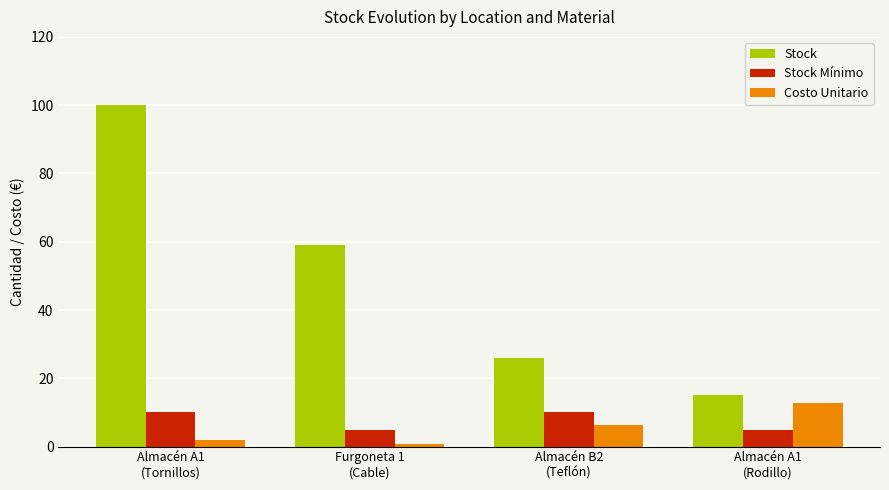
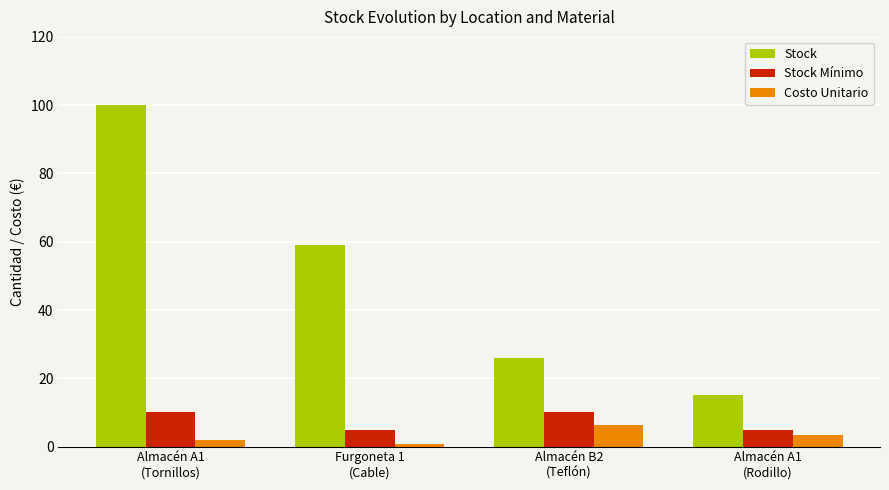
  {
    "Stock": {
      "Almacén A1 (Tornillos)": 100,
      "Furgoneta 1 (Cable)": 59,
      "Almacén B2 (Teflón)": 26,
      "Almacén A1 (Rodillo)": 15
    },
    "Stock Mínimo": {
      "Almacén A1 (Tornillos)": 10,
      "Furgoneta 1 (Cable)": 5,
      "Almacén B2 (Teflón)": 10,
      "Almacén A1 (Rodillo)": 5
    },
    "Costo Unitario": {
      "Almacén A1 (Tornillos)": 2,
      "Furgoneta 1 (Cable)": 1,
      "Almacén B2 (Teflón)": 6,
-     "Almacén A1 (Rodillo)": 13
+     "Almacén A1 (Rodillo)": 4
    }
  }
